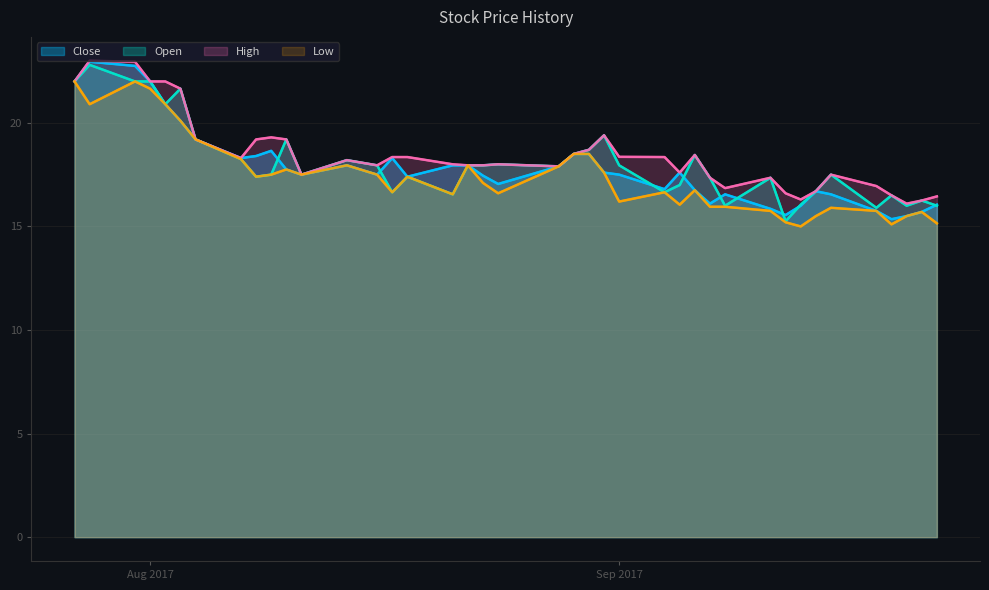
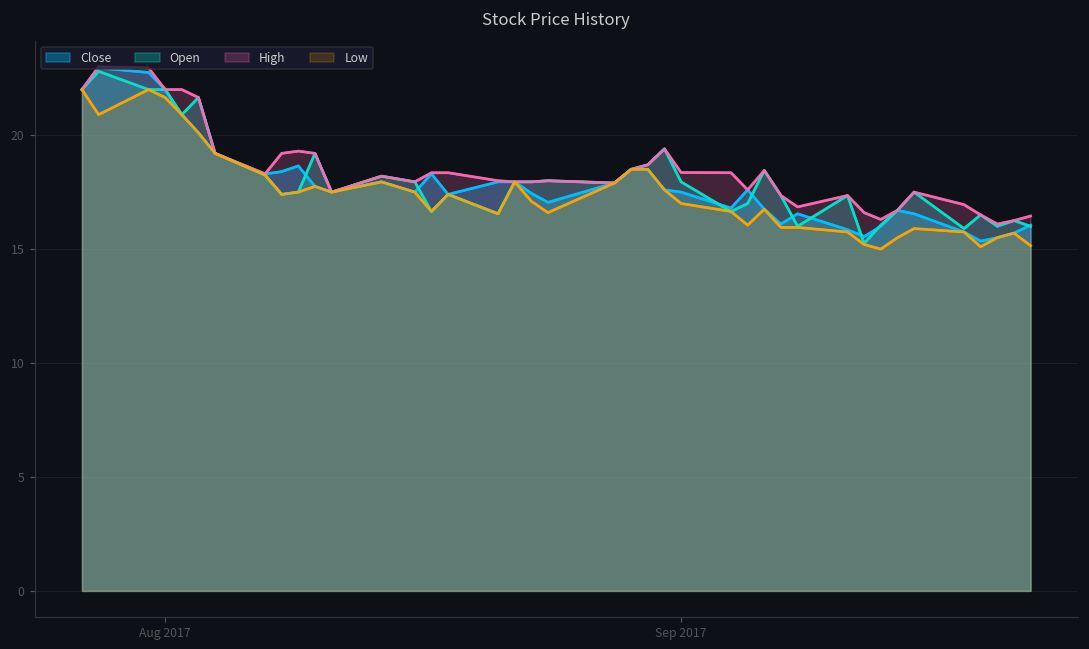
  {
    "High": {
      "Sep 2017": 18.4
    },
    "Low": {
      "Aug 2017": 21.7,
-     "Sep 2017": 16.2
+     "Sep 2017": 17.0
    }
  }
